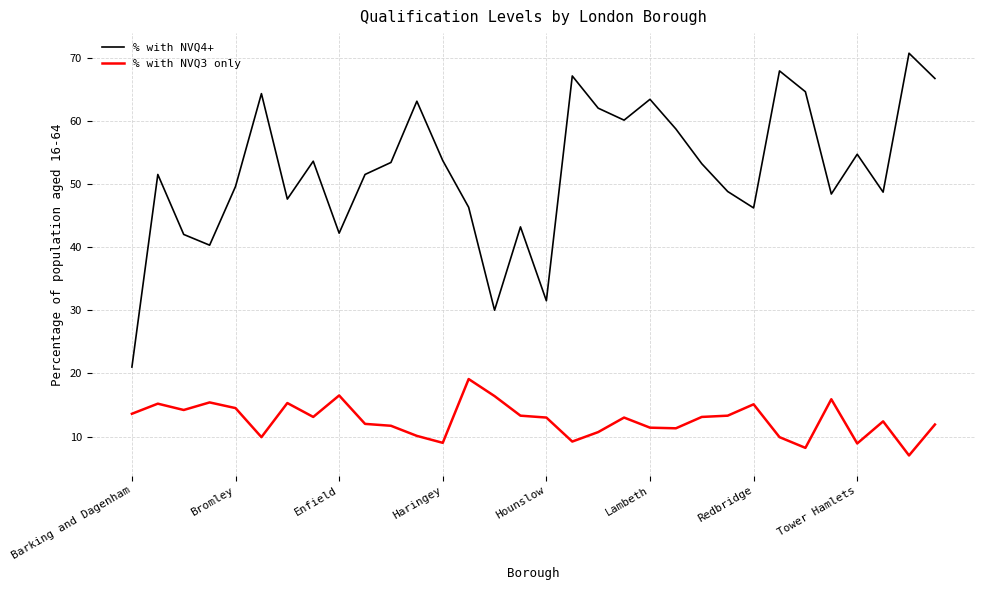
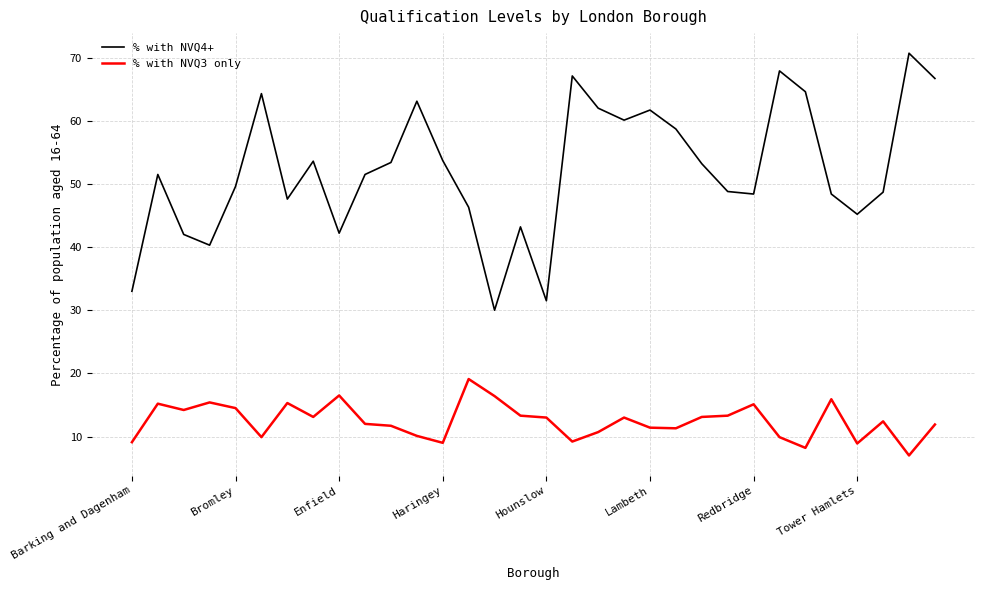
  {
    "% with NVQ4+": {
-     "Barking and Dagenham": 21,
+     "Barking and Dagenham": 33,
      "Bromley": 50,
      "Enfield": 42,
      "Haringey": 54,
      "Hounslow": 32,
-     "Lambeth": 63,
-     "Redbridge": 46,
-     "Tower Hamlets": 55
+     "Lambeth": 62,
+     "Redbridge": 48,
+     "Tower Hamlets": 45
    },
    "% with NVQ3 only": {
-     "Barking and Dagenham": 14,
+     "Barking and Dagenham": 9,
      "Bromley": 15,
      "Enfield": 17,
      "Haringey": 9,
      "Hounslow": 13,
      "Lambeth": 11,
      "Redbridge": 15,
      "Tower Hamlets": 9
    }
  }
